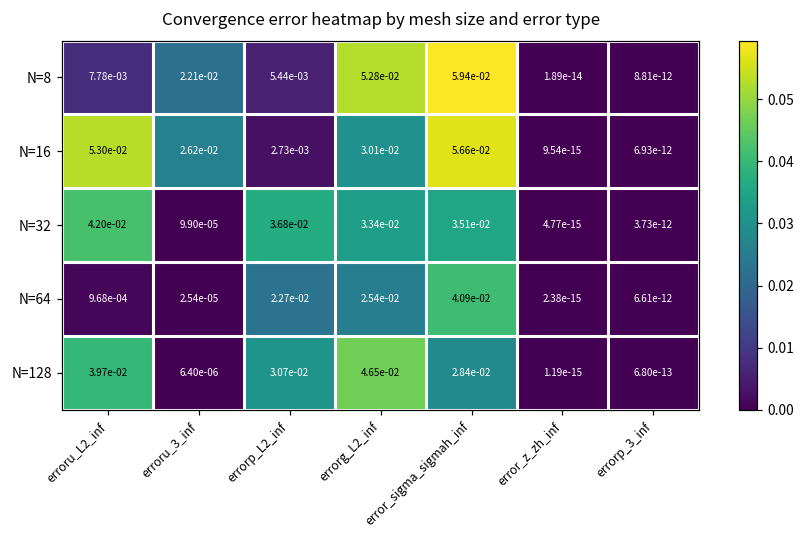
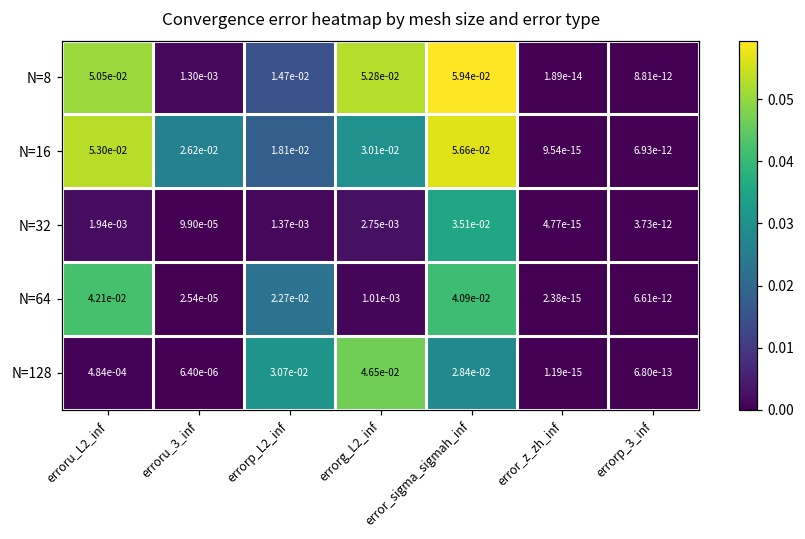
  {
    "N=8": {
-     "erroru_L2_inf": "7.78e-03",
-     "erroru_3_inf": "2.21e-02",
-     "errorp_L2_inf": "5.44e-03",
+     "erroru_L2_inf": "5.05e-02",
+     "erroru_3_inf": "1.30e-03",
+     "errorp_L2_inf": "1.47e-02",
      "errorg_L2_inf": "5.28e-02",
      "error_sigma_sigmah_inf": "5.94e-02",
      "error_z_zh_inf": "1.89e-14",
      "errorp_3_inf": "8.81e-12"
    },
    "N=16": {
      "erroru_L2_inf": "5.30e-02",
      "erroru_3_inf": "2.62e-02",
-     "errorp_L2_inf": "2.73e-03",
+     "errorp_L2_inf": "1.81e-02",
      "errorg_L2_inf": "3.01e-02",
      "error_sigma_sigmah_inf": "5.66e-02",
      "error_z_zh_inf": "9.54e-15",
      "errorp_3_inf": "6.93e-12"
    },
    "N=32": {
-     "erroru_L2_inf": "4.20e-02",
+     "erroru_L2_inf": "1.94e-03",
      "erroru_3_inf": "9.90e-05",
-     "errorp_L2_inf": "3.68e-02",
-     "errorg_L2_inf": "3.34e-02",
+     "errorp_L2_inf": "1.37e-03",
+     "errorg_L2_inf": "2.75e-03",
      "error_sigma_sigmah_inf": "3.51e-02",
      "error_z_zh_inf": "4.77e-15",
      "errorp_3_inf": "3.73e-12"
    },
    "N=64": {
-     "erroru_L2_inf": "9.68e-04",
+     "erroru_L2_inf": "4.21e-02",
      "erroru_3_inf": "2.54e-05",
      "errorp_L2_inf": "2.27e-02",
-     "errorg_L2_inf": "2.54e-02",
+     "errorg_L2_inf": "1.01e-03",
      "error_sigma_sigmah_inf": "4.09e-02",
      "error_z_zh_inf": "2.38e-15",
      "errorp_3_inf": "6.61e-12"
    },
    "N=128": {
-     "erroru_L2_inf": "3.97e-02",
+     "erroru_L2_inf": "4.84e-04",
      "erroru_3_inf": "6.40e-06",
      "errorp_L2_inf": "3.07e-02",
      "errorg_L2_inf": "4.65e-02",
      "error_sigma_sigmah_inf": "2.84e-02",
      "error_z_zh_inf": "1.19e-15",
      "errorp_3_inf": "6.80e-13"
    }
  }
